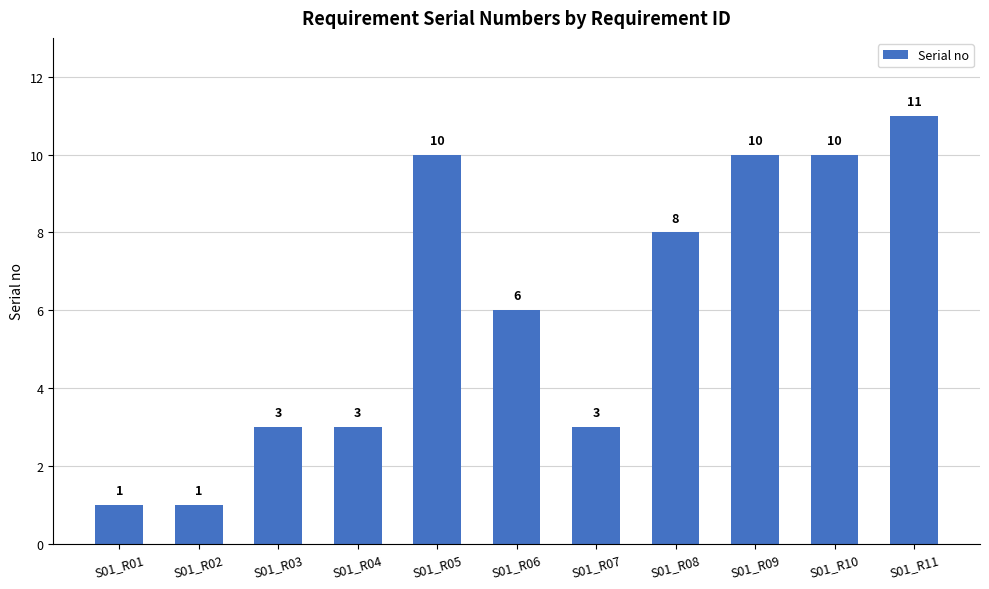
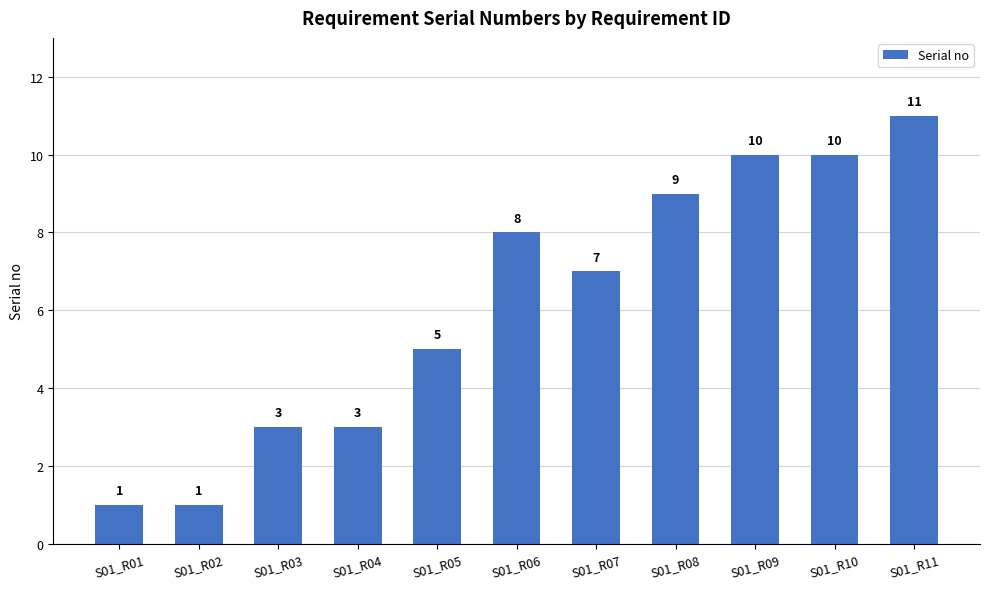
  {
    "S01_R01": 1,
    "S01_R02": 1,
    "S01_R03": 3,
    "S01_R04": 3,
-   "S01_R05": 10,
-   "S01_R06": 6,
-   "S01_R07": 3,
-   "S01_R08": 8,
+   "S01_R05": 5,
+   "S01_R06": 8,
+   "S01_R07": 7,
+   "S01_R08": 9,
    "S01_R09": 10,
    "S01_R10": 10,
    "S01_R11": 11
  }
